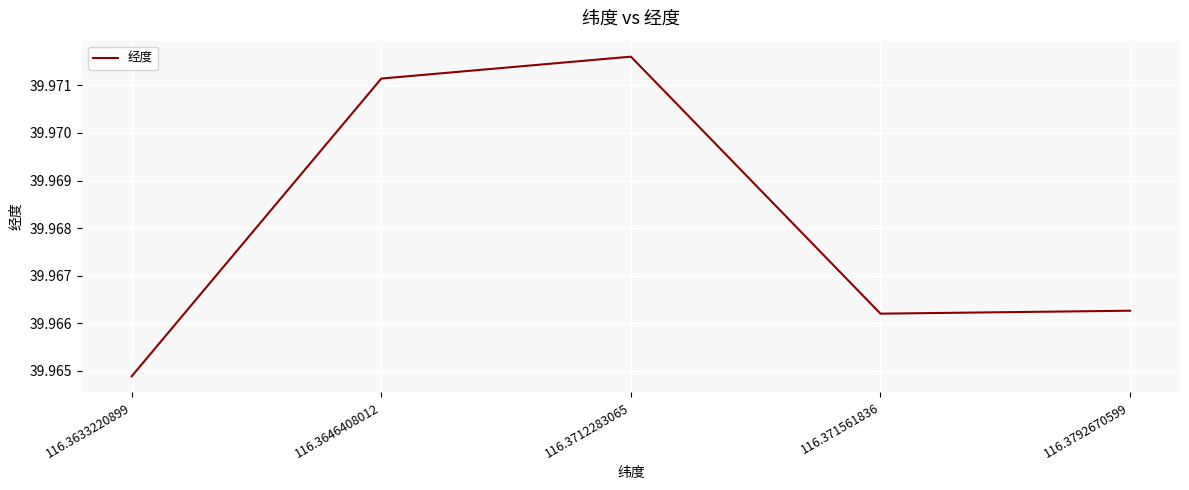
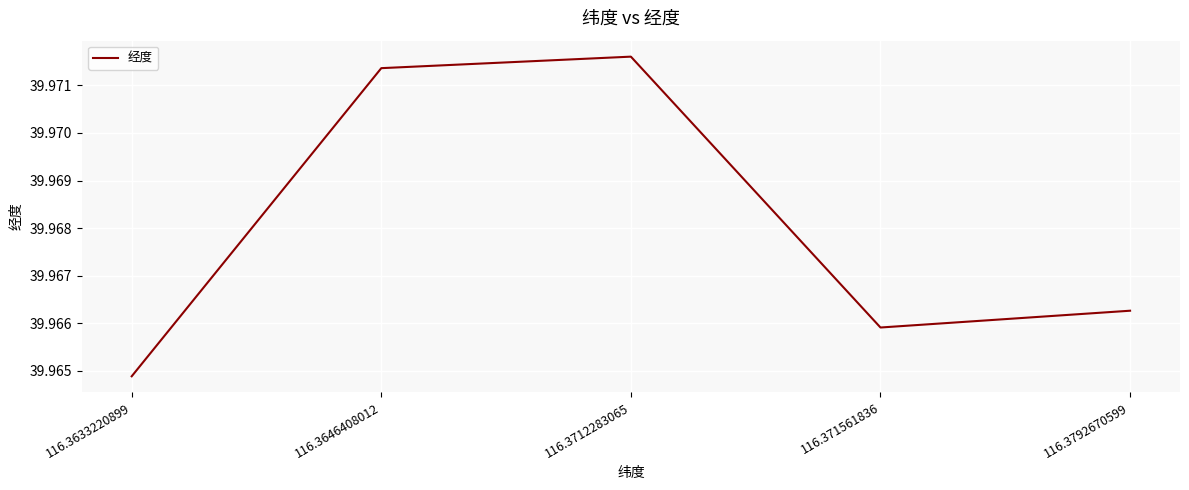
  {
    "116.3633220899": 39.9649,
-   "116.3646408012": 39.9711,
+   "116.3646408012": 39.9714,
    "116.3712283065": 39.9716,
-   "116.371561836": 39.9662,
+   "116.371561836": 39.9659,
    "116.3792670599": 39.9663
  }
